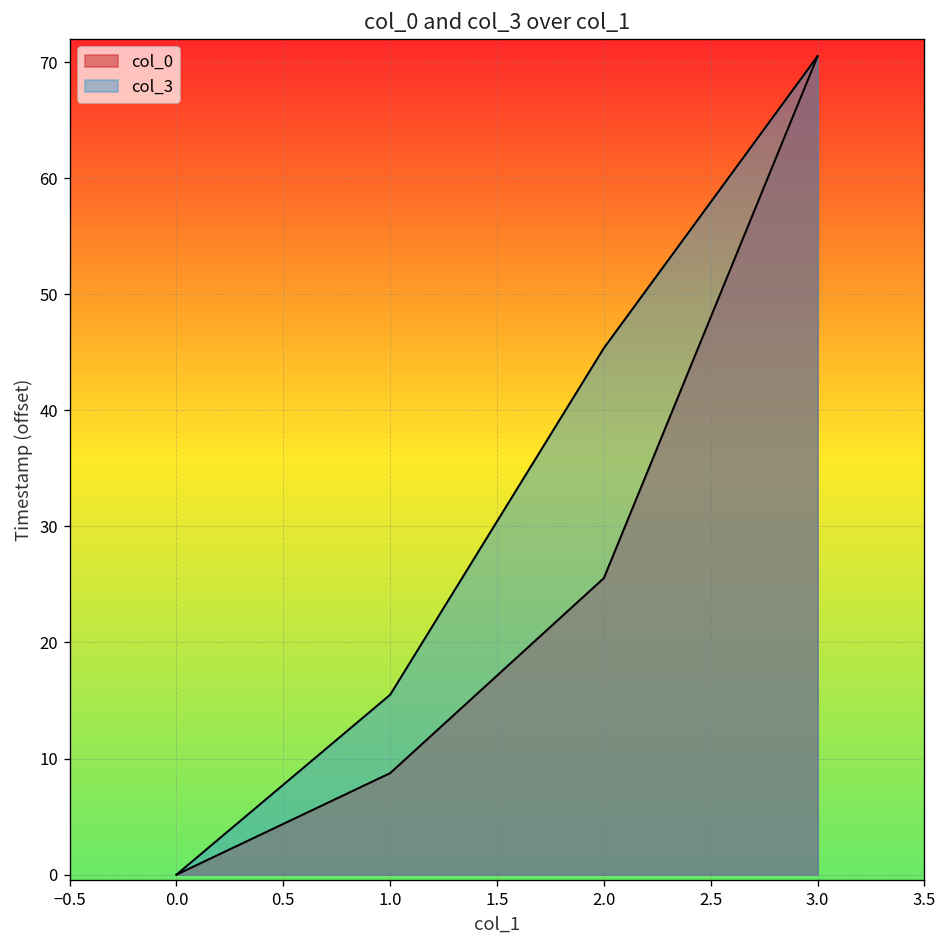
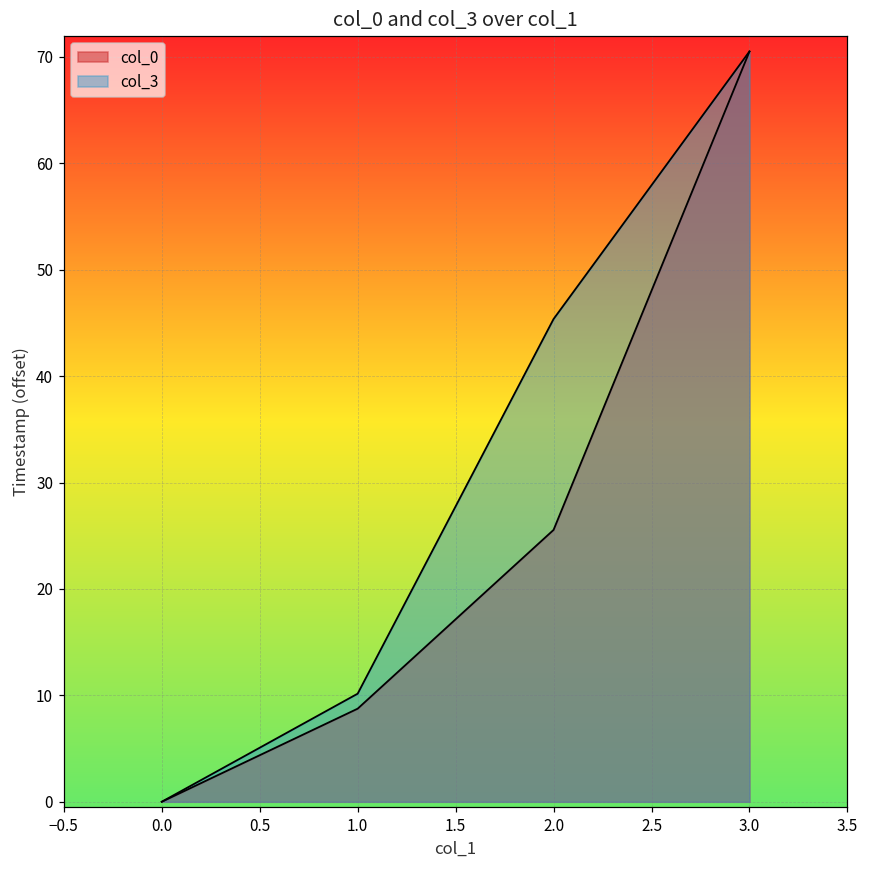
  {
    "col_0": {
      "1.0": 9,
      "2.0": 26
    },
    "col_3": {
-     "1.0": 15,
+     "1.0": 10,
      "2.0": 45
    }
  }
